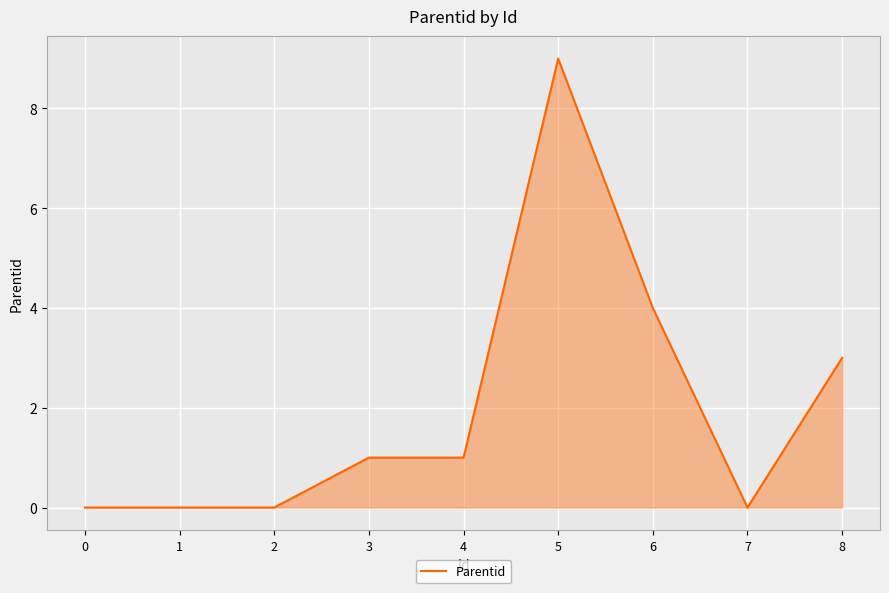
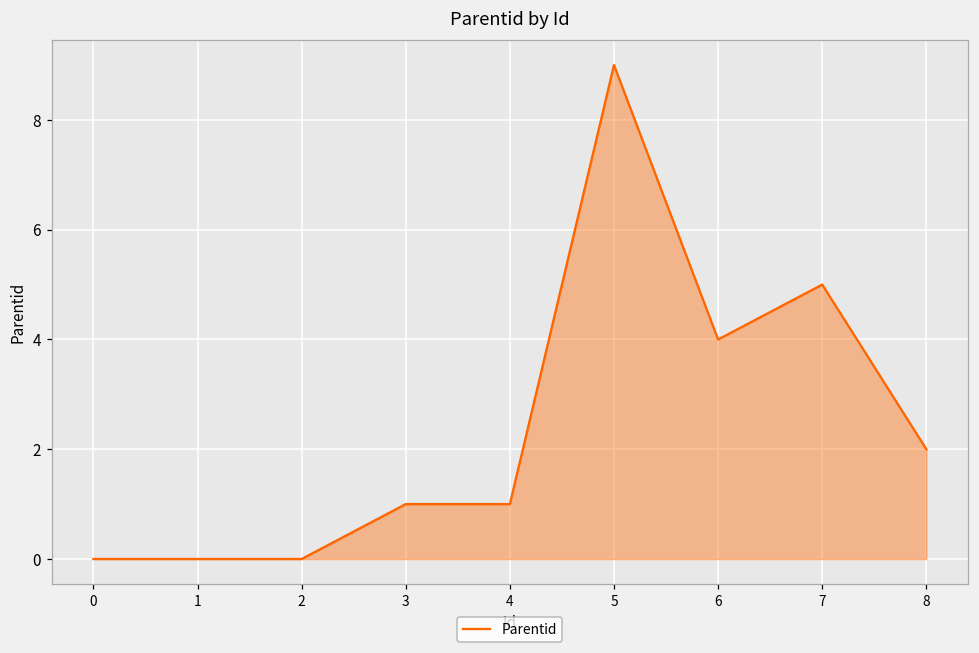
  {
    "0": 0,
    "1": 0,
    "2": 0,
    "3": 1,
    "4": 1,
    "5": 9,
    "6": 4,
-   "7": 0,
-   "8": 3
+   "7": 5,
+   "8": 2
  }
